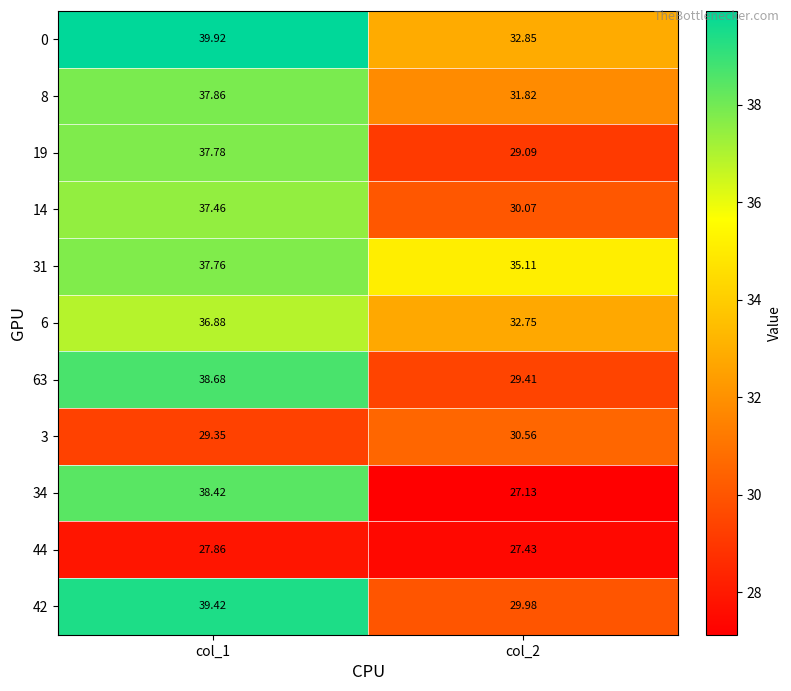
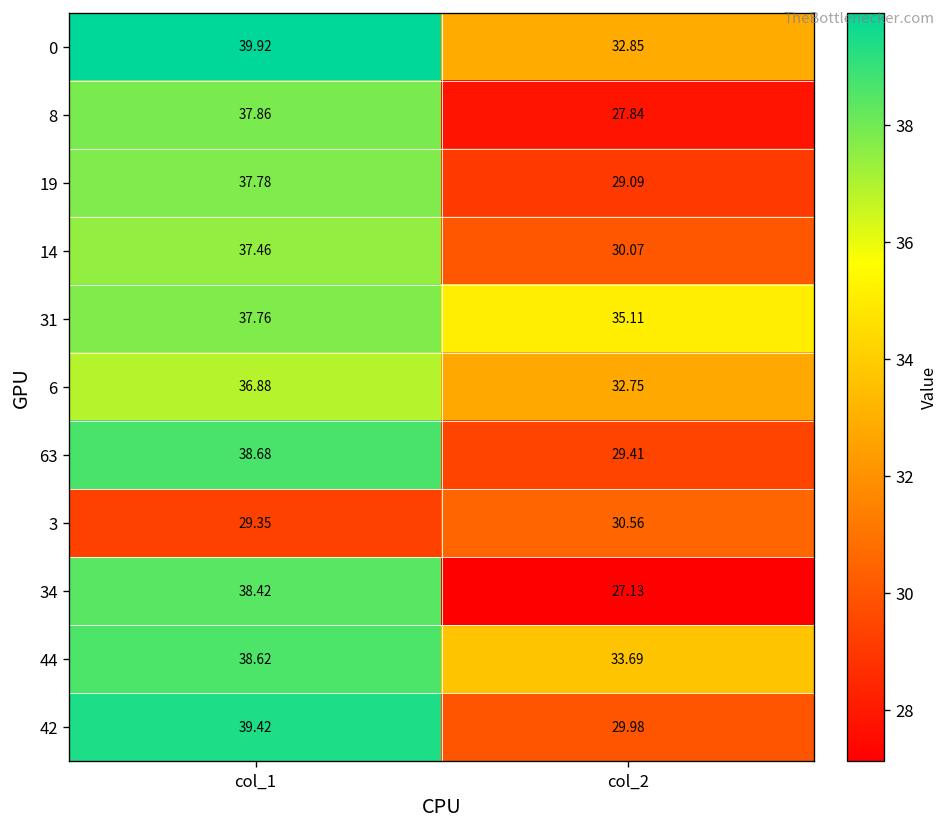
  {
    "0": {
      "col_1": 39.92,
      "col_2": 32.85
    },
    "8": {
      "col_1": 37.86,
-     "col_2": 31.82
+     "col_2": 27.84
    },
    "19": {
      "col_1": 37.78,
      "col_2": 29.09
    },
    "14": {
      "col_1": 37.46,
      "col_2": 30.07
    },
    "31": {
      "col_1": 37.76,
      "col_2": 35.11
    },
    "6": {
      "col_1": 36.88,
      "col_2": 32.75
    },
    "63": {
      "col_1": 38.68,
      "col_2": 29.41
    },
    "3": {
      "col_1": 29.35,
      "col_2": 30.56
    },
    "34": {
      "col_1": 38.42,
      "col_2": 27.13
    },
    "44": {
-     "col_1": 27.86,
-     "col_2": 27.43
+     "col_1": 38.62,
+     "col_2": 33.69
    },
    "42": {
      "col_1": 39.42,
      "col_2": 29.98
    }
  }
